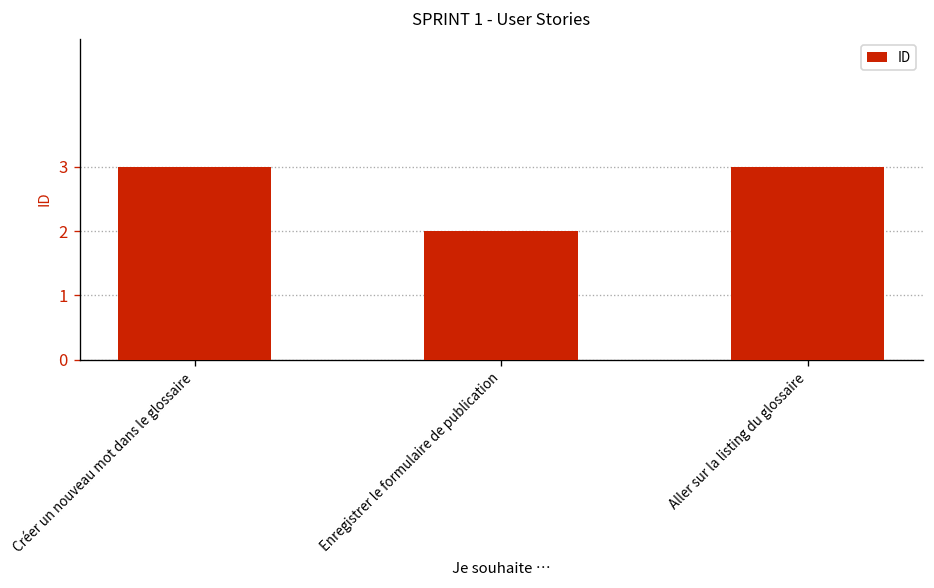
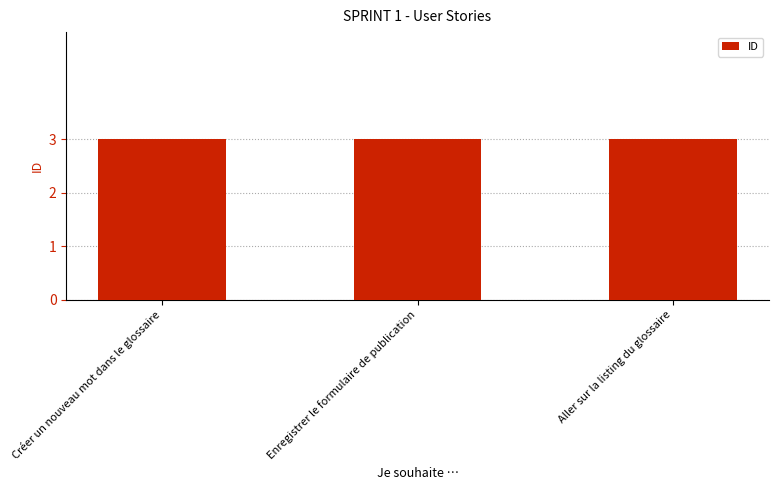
  {
    "Créer un nouveau mot dans le glossaire": 3,
-   "Enregistrer le formulaire de publication": 2,
+   "Enregistrer le formulaire de publication": 3,
    "Aller sur la listing du glossaire": 3
  }
